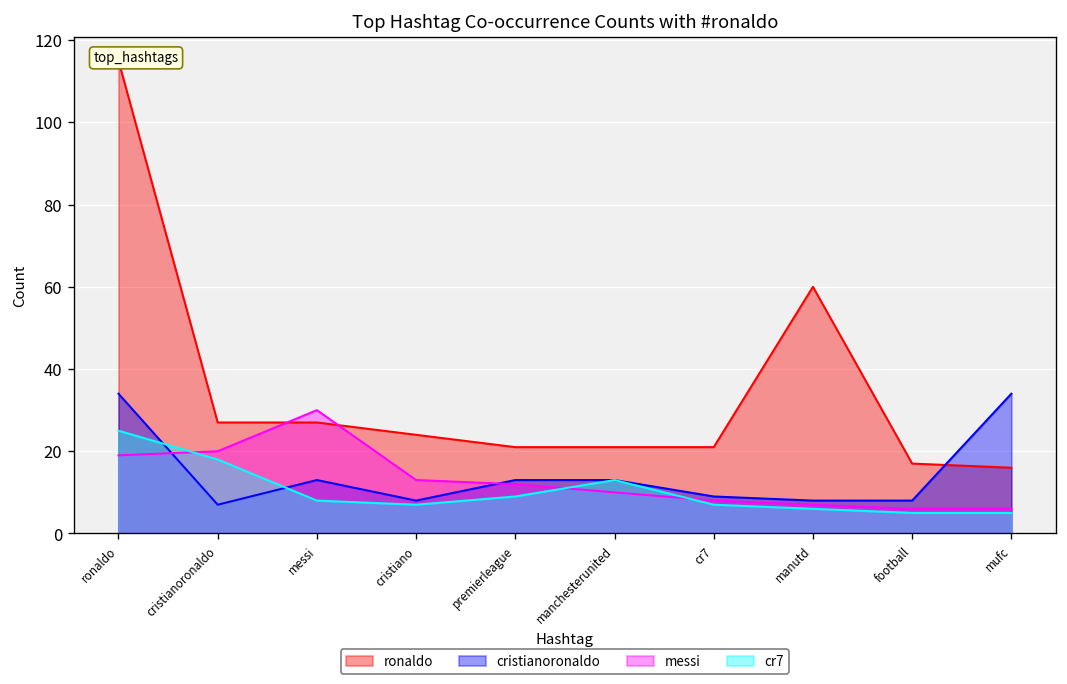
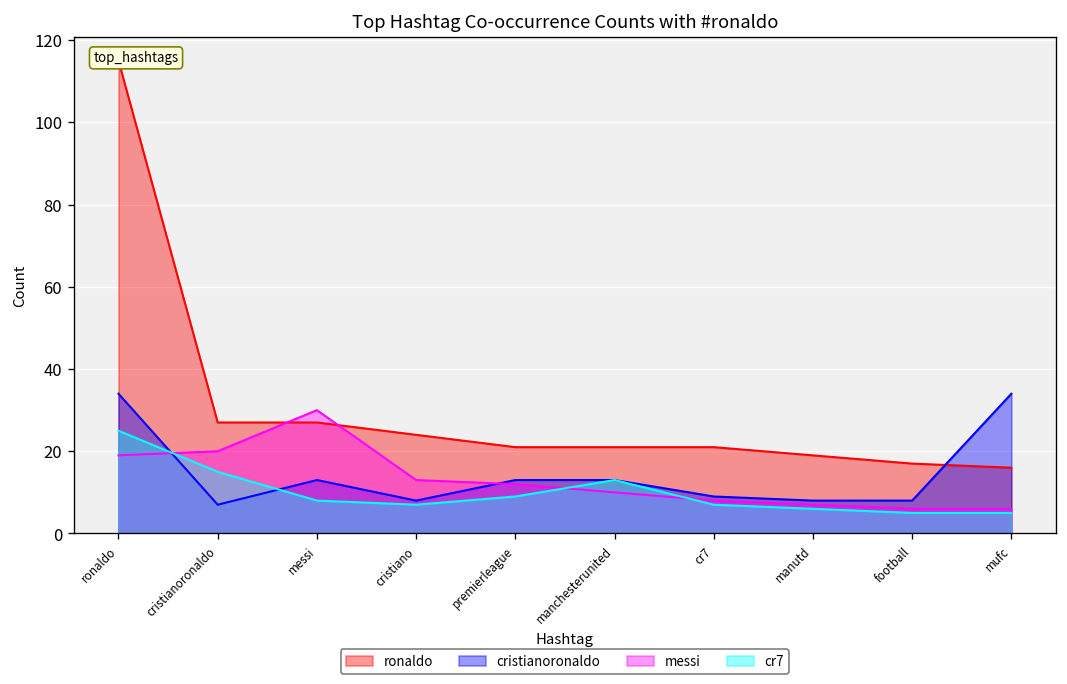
  {
    "ronaldo": {
      "cristianoronaldo": 27,
      "messi": 27,
      "cristiano": 24,
      "premierleague": 21,
      "manchesterunited": 21,
      "cr7": 21,
-     "manutd": 60,
+     "manutd": 19,
      "football": 17,
      "mufc": 16
    },
    "cristianoronaldo": {
      "ronaldo": 34,
      "cristianoronaldo": 7,
      "messi": 13,
      "cristiano": 8,
      "premierleague": 13,
      "cr7": 9,
      "manutd": 8,
      "football": 8,
      "mufc": 34
    },
    "messi": {
      "ronaldo": 19,
      "cristianoronaldo": 20,
      "messi": 30,
      "cristiano": 13,
      "premierleague": 12,
      "manchesterunited": 10,
      "cr7": 8,
      "manutd": 7,
      "football": 6,
      "mufc": 6
    },
    "cr7": {
      "ronaldo": 25,
-     "cristianoronaldo": 18,
+     "cristianoronaldo": 15,
      "messi": 8,
      "cristiano": 7,
      "premierleague": 9,
      "cr7": 7,
      "manutd": 6,
      "football": 5,
      "mufc": 5
    }
  }
